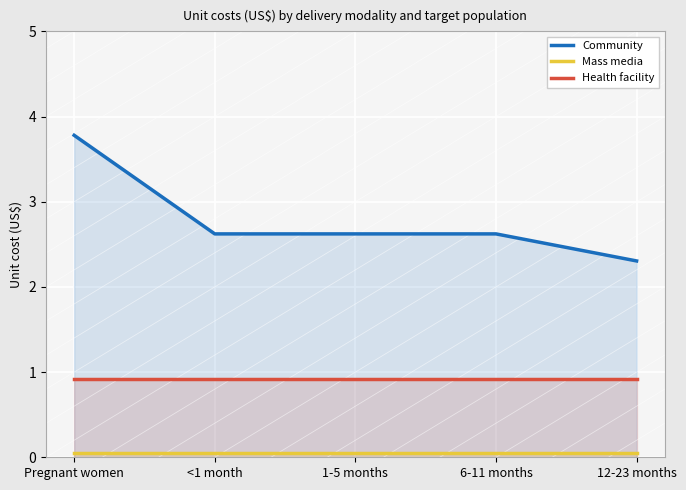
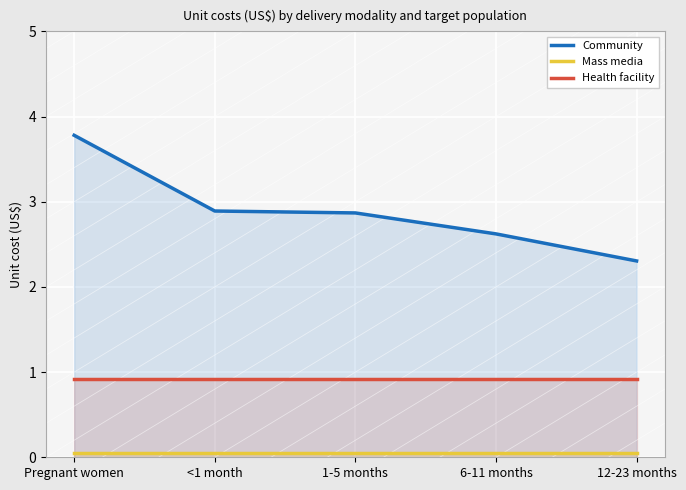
  {
    "Community": {
      "Pregnant women": 3.8,
-     "<1 month": 2.6,
-     "1-5 months": 2.6,
+     "<1 month": 2.9,
+     "1-5 months": 2.9,
      "6-11 months": 2.6,
      "12-23 months": 2.3
    },
    "Mass media": {
      "Pregnant women": 0.1,
      "<1 month": 0.1,
      "1-5 months": 0.1,
      "6-11 months": 0.1,
      "12-23 months": 0.1
    },
    "Health facility": {
      "Pregnant women": 0.9,
      "<1 month": 0.9,
      "1-5 months": 0.9,
      "6-11 months": 0.9,
      "12-23 months": 0.9
    }
  }
